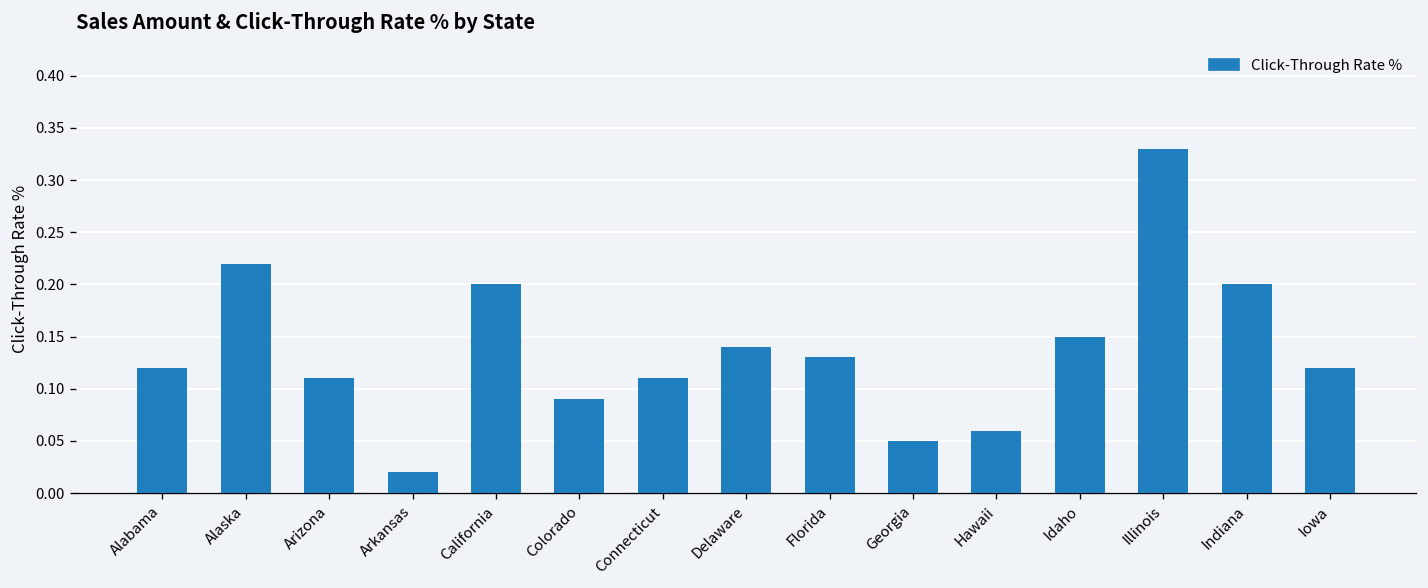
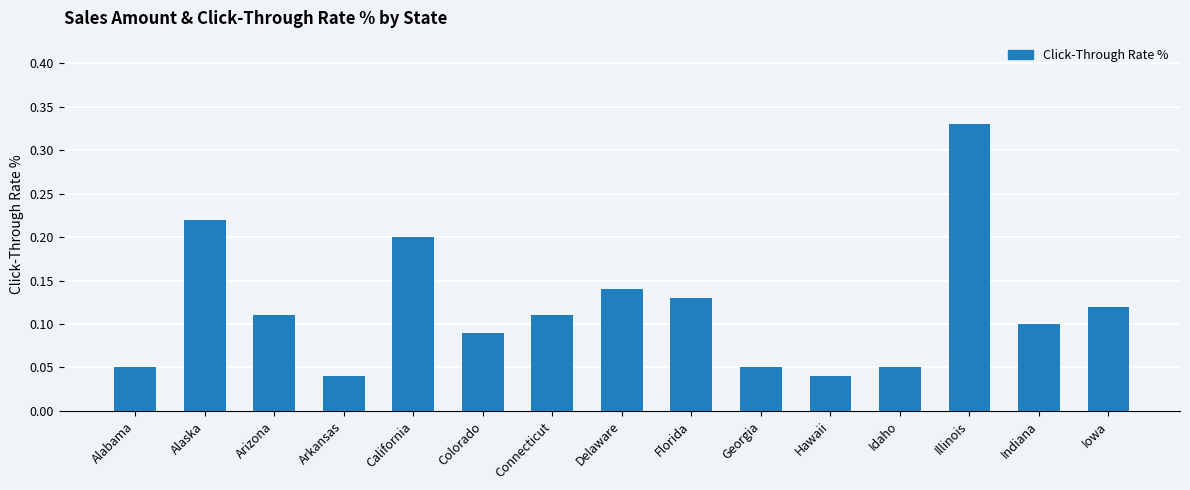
  {
-   "Alabama": 0.12,
+   "Alabama": 0.05,
    "Alaska": 0.22,
    "Arizona": 0.11,
-   "Arkansas": 0.02,
+   "Arkansas": 0.04,
    "California": 0.20,
    "Colorado": 0.09,
    "Connecticut": 0.11,
    "Delaware": 0.14,
    "Florida": 0.13,
    "Georgia": 0.05,
-   "Hawaii": 0.06,
-   "Idaho": 0.15,
+   "Hawaii": 0.04,
+   "Idaho": 0.05,
    "Illinois": 0.33,
-   "Indiana": 0.2,
+   "Indiana": 0.1,
    "Iowa": 0.12
  }
